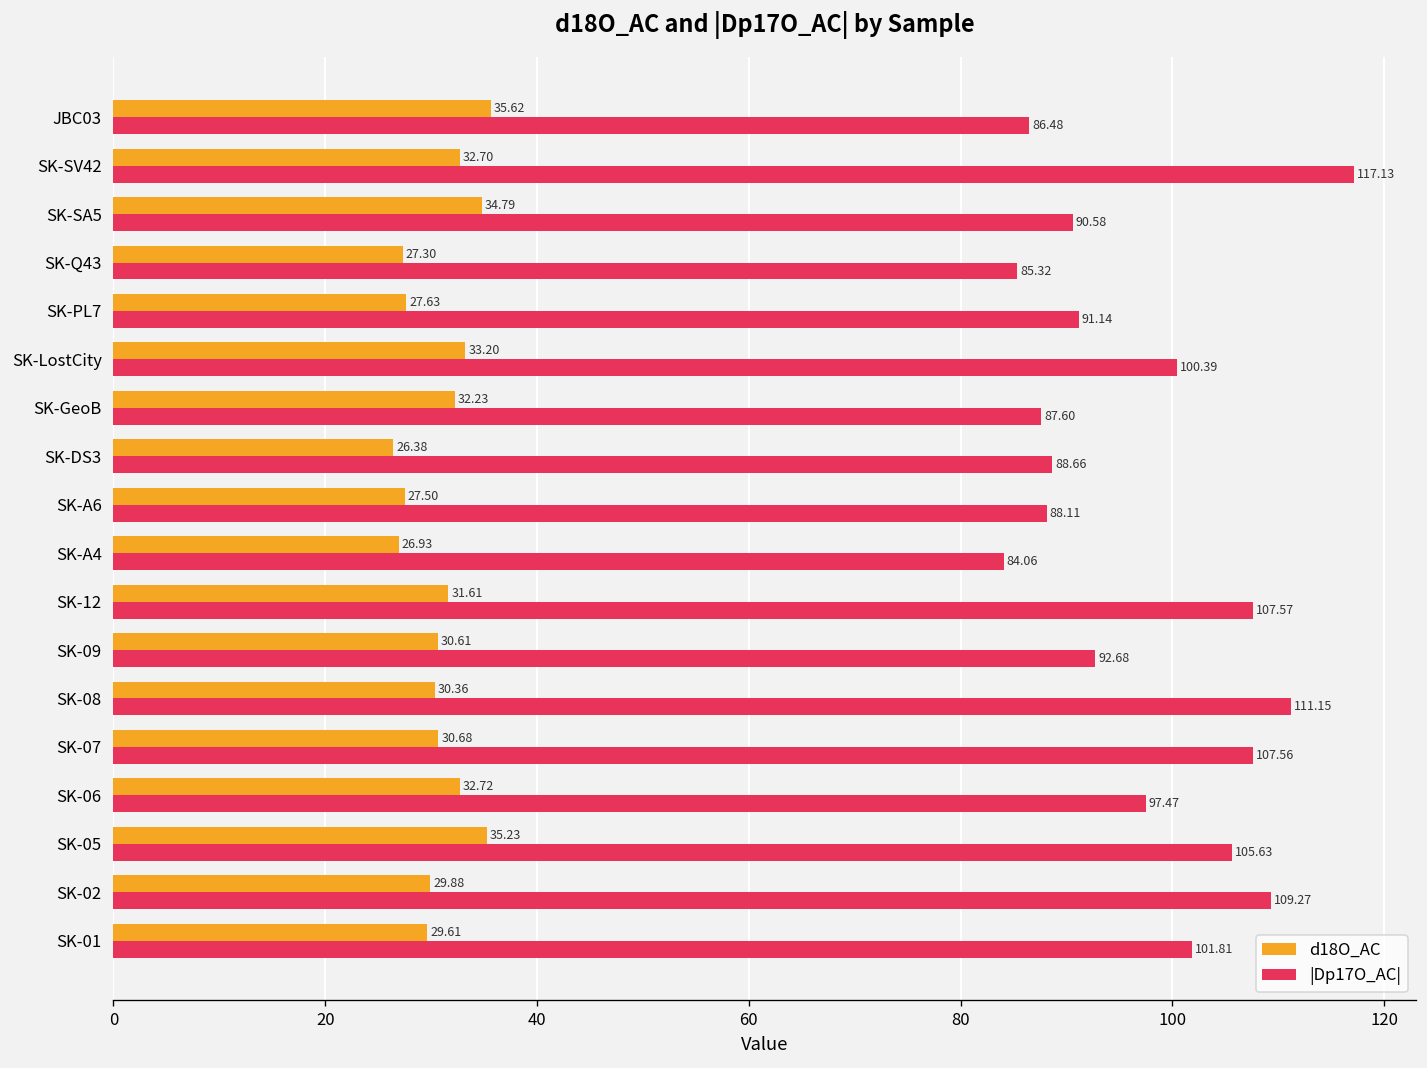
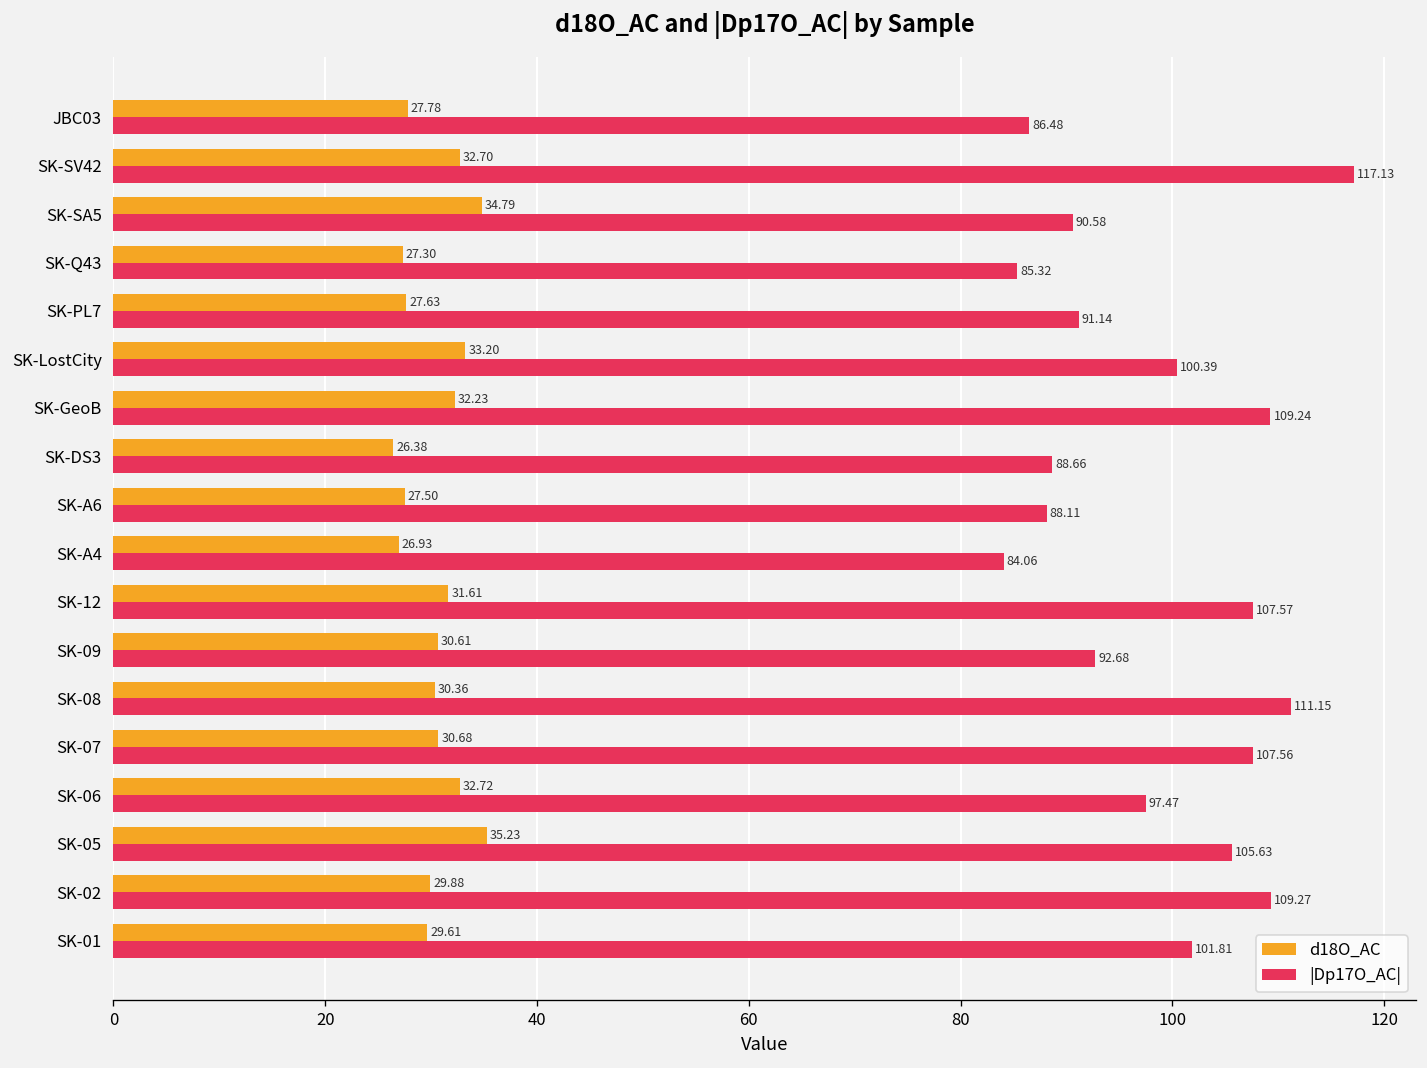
  {
    "d18O_AC": {
-     "JBC03": 35.62,
+     "JBC03": 27.78,
      "SK-SV42": 32.70,
      "SK-SA5": 34.79,
      "SK-Q43": 27.30,
      "SK-PL7": 27.63,
      "SK-LostCity": 33.20,
      "SK-GeoB": 32.23,
      "SK-DS3": 26.38,
      "SK-A6": 27.50,
      "SK-A4": 26.93,
      "SK-12": 31.61,
      "SK-09": 30.61,
      "SK-08": 30.36,
      "SK-07": 30.68,
      "SK-06": 32.72,
      "SK-05": 35.23,
      "SK-02": 29.88,
      "SK-01": 29.61
    },
    "|Dp17O_AC|": {
      "JBC03": 86.48,
      "SK-SV42": 117.13,
      "SK-SA5": 90.58,
      "SK-Q43": 85.32,
      "SK-PL7": 91.14,
      "SK-LostCity": 100.39,
-     "SK-GeoB": 87.60,
+     "SK-GeoB": 109.24,
      "SK-DS3": 88.66,
      "SK-A6": 88.11,
      "SK-A4": 84.06,
      "SK-12": 107.57,
      "SK-09": 92.68,
      "SK-08": 111.15,
      "SK-07": 107.56,
      "SK-06": 97.47,
      "SK-05": 105.63,
      "SK-02": 109.27,
      "SK-01": 101.81
    }
  }
